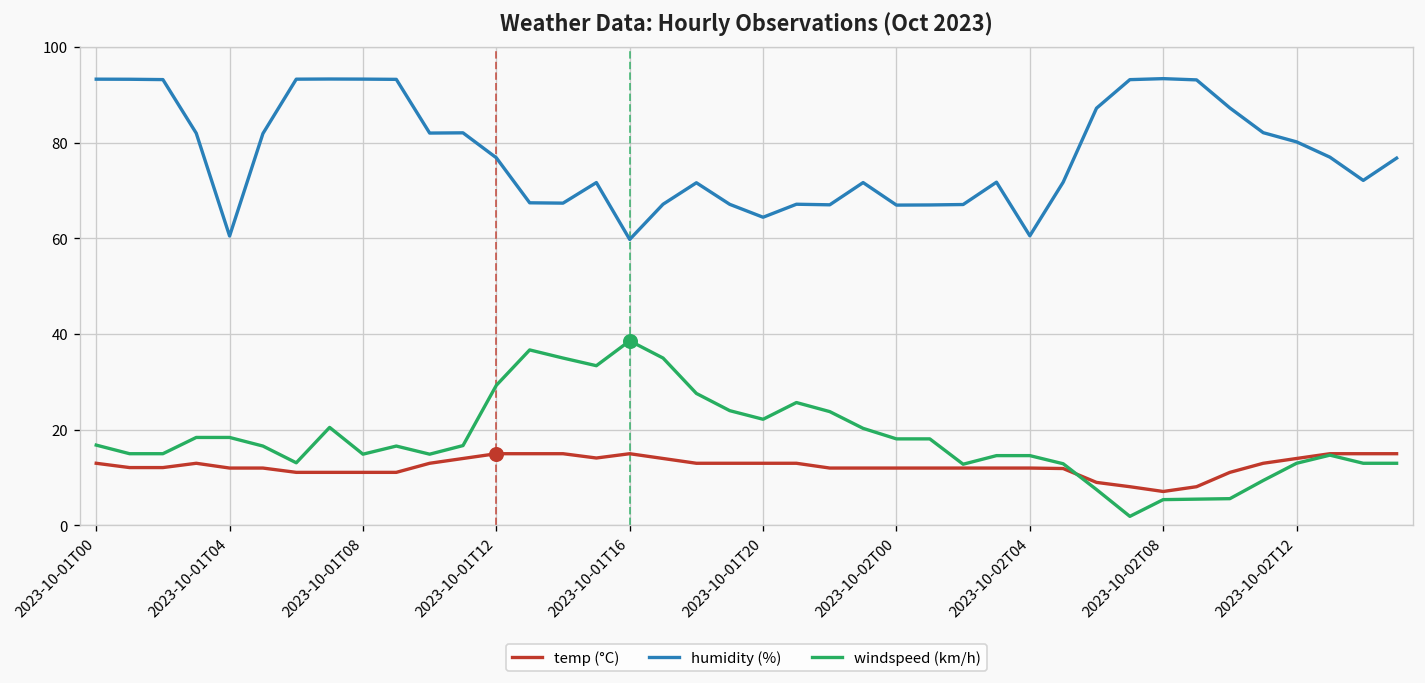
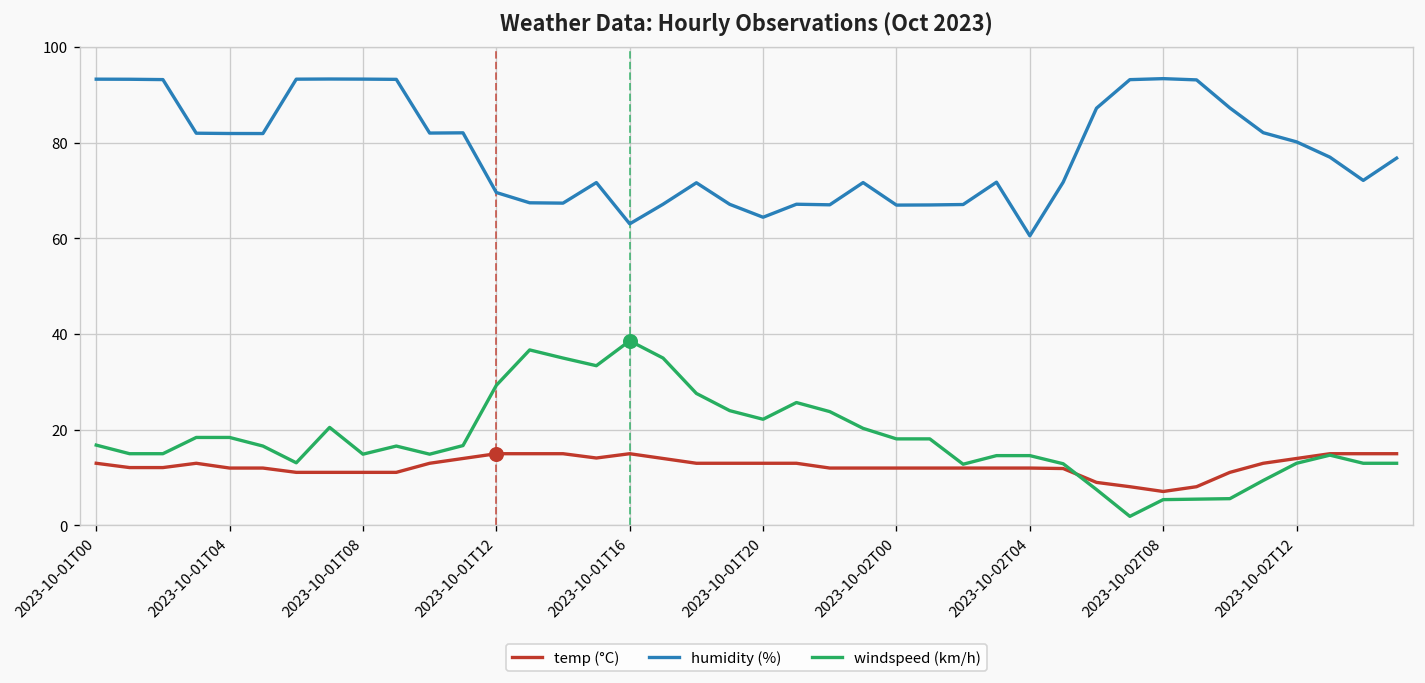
  {
    "humidity (%)": {
      "2023-10-01T00": 93,
-     "2023-10-01T04": 61,
+     "2023-10-01T04": 82,
      "2023-10-01T08": 93,
-     "2023-10-01T12": 77,
-     "2023-10-01T16": 60,
+     "2023-10-01T12": 70,
+     "2023-10-01T16": 63,
      "2023-10-01T20": 64,
      "2023-10-02T00": 67,
      "2023-10-02T04": 61,
      "2023-10-02T08": 93,
      "2023-10-02T12": 80
    }
  }
